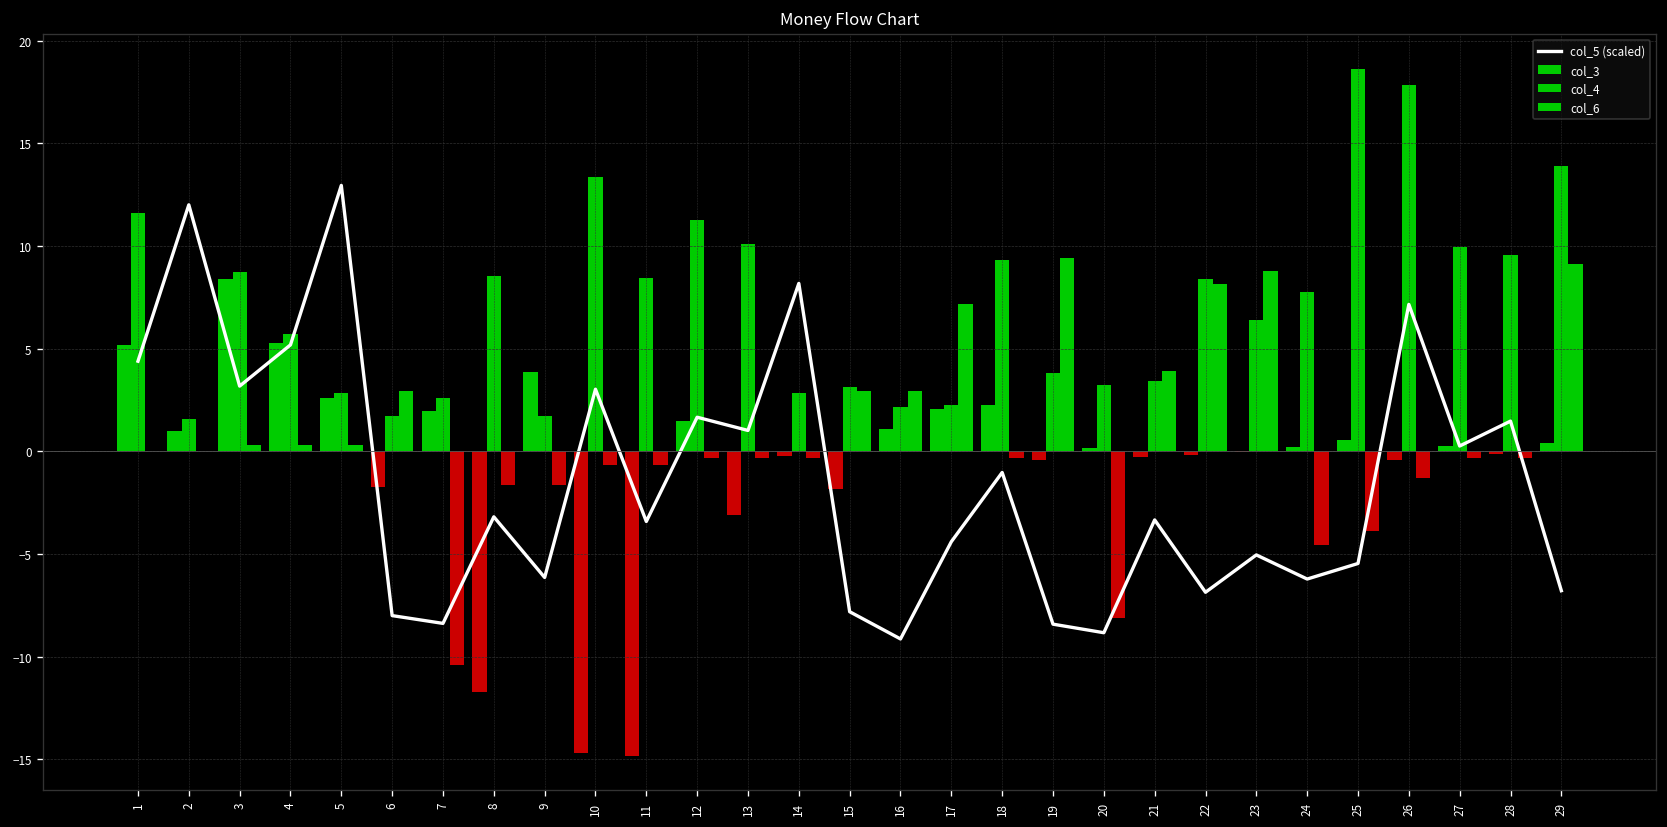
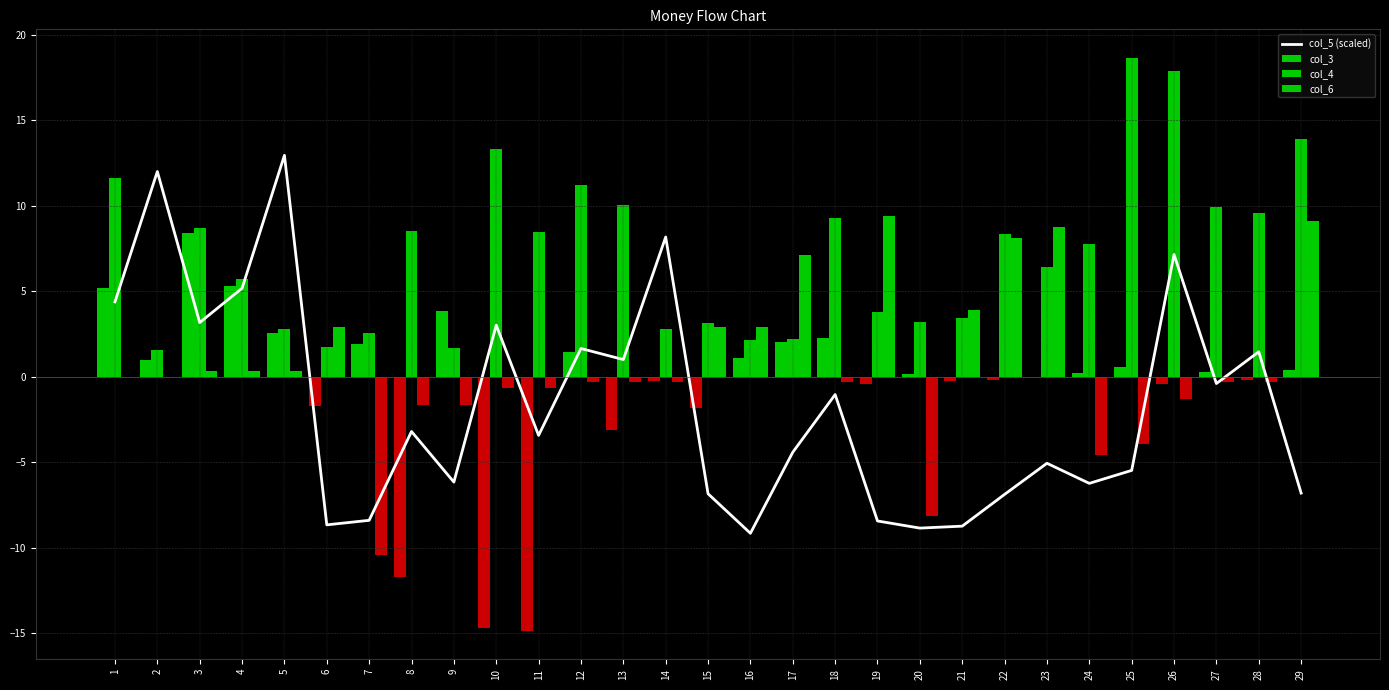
  {
    "col_5 (scaled)": {
      "1": 4.4,
      "2": 12.0,
      "3": 3.2,
      "4": 5.2,
      "5": 13.0,
-     "6": -8.0,
+     "6": -8.7,
      "7": -8.4,
      "8": -3.2,
      "9": -6.1,
      "10": 3.0,
      "11": -3.4,
      "12": 1.7,
      "13": 1.0,
      "14": 8.2,
-     "15": -7.8,
+     "15": -6.8,
      "16": -9.1,
      "17": -4.4,
      "18": -1.0,
      "19": -8.4,
      "20": -8.8,
-     "21": -3.3,
+     "21": -8.7,
      "22": -6.9,
      "23": -5.0,
      "24": -6.2,
      "25": -5.5,
      "26": 7.2,
-     "27": 0.3,
+     "27": -0.4,
      "28": 1.5,
      "29": -6.8
    }
  }
